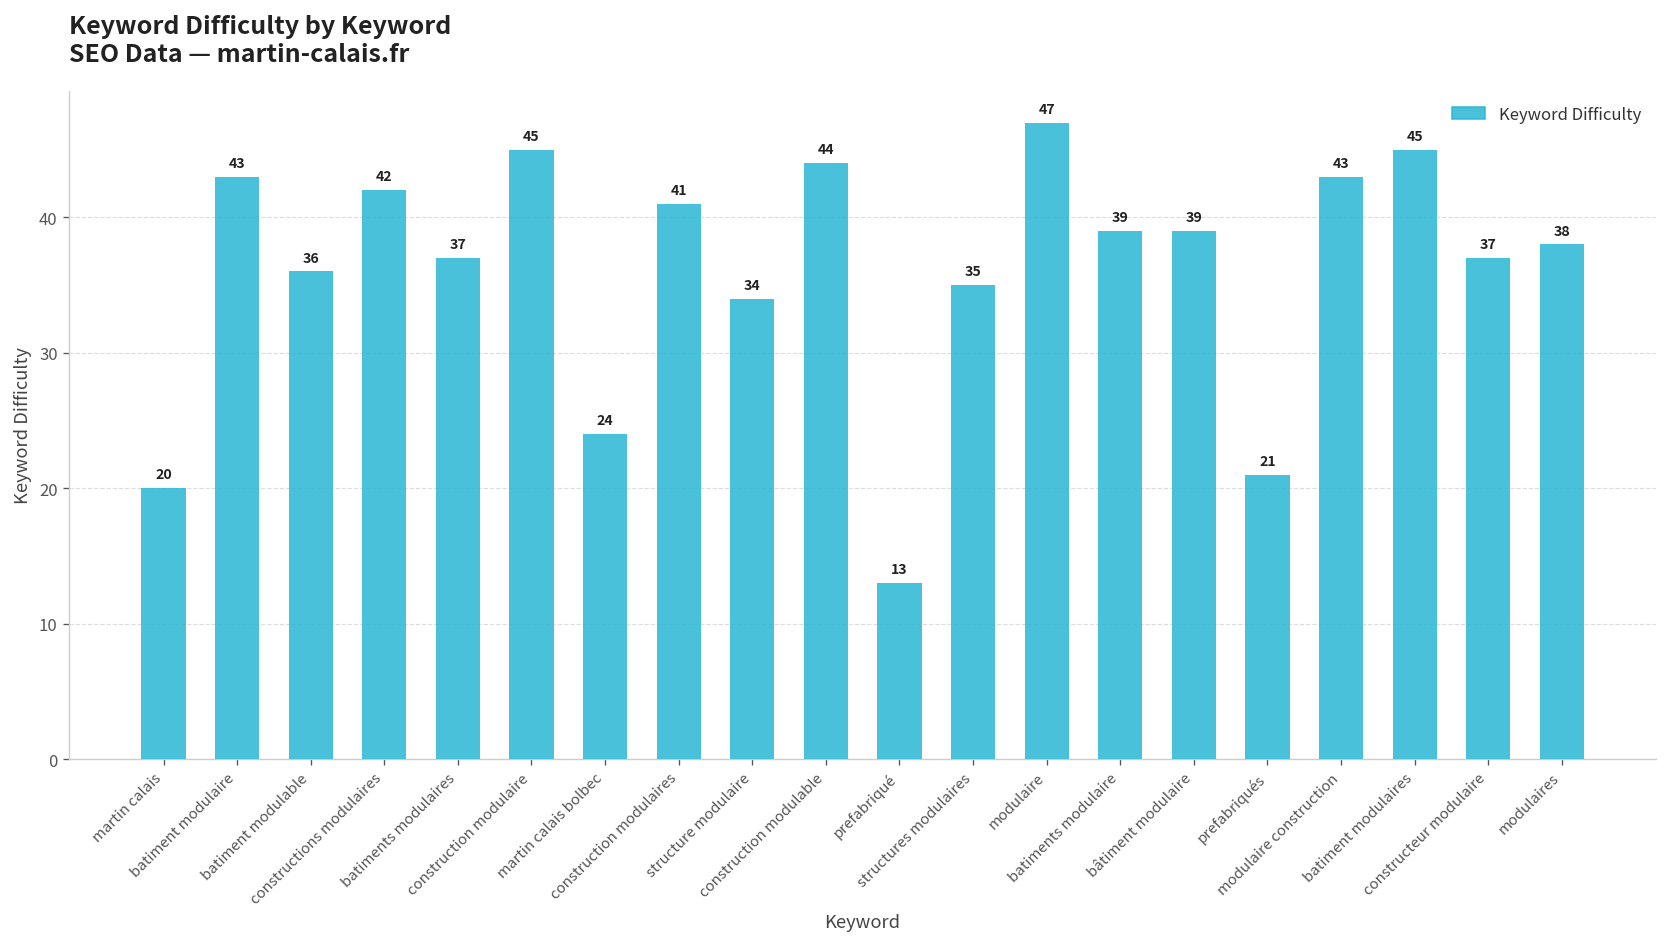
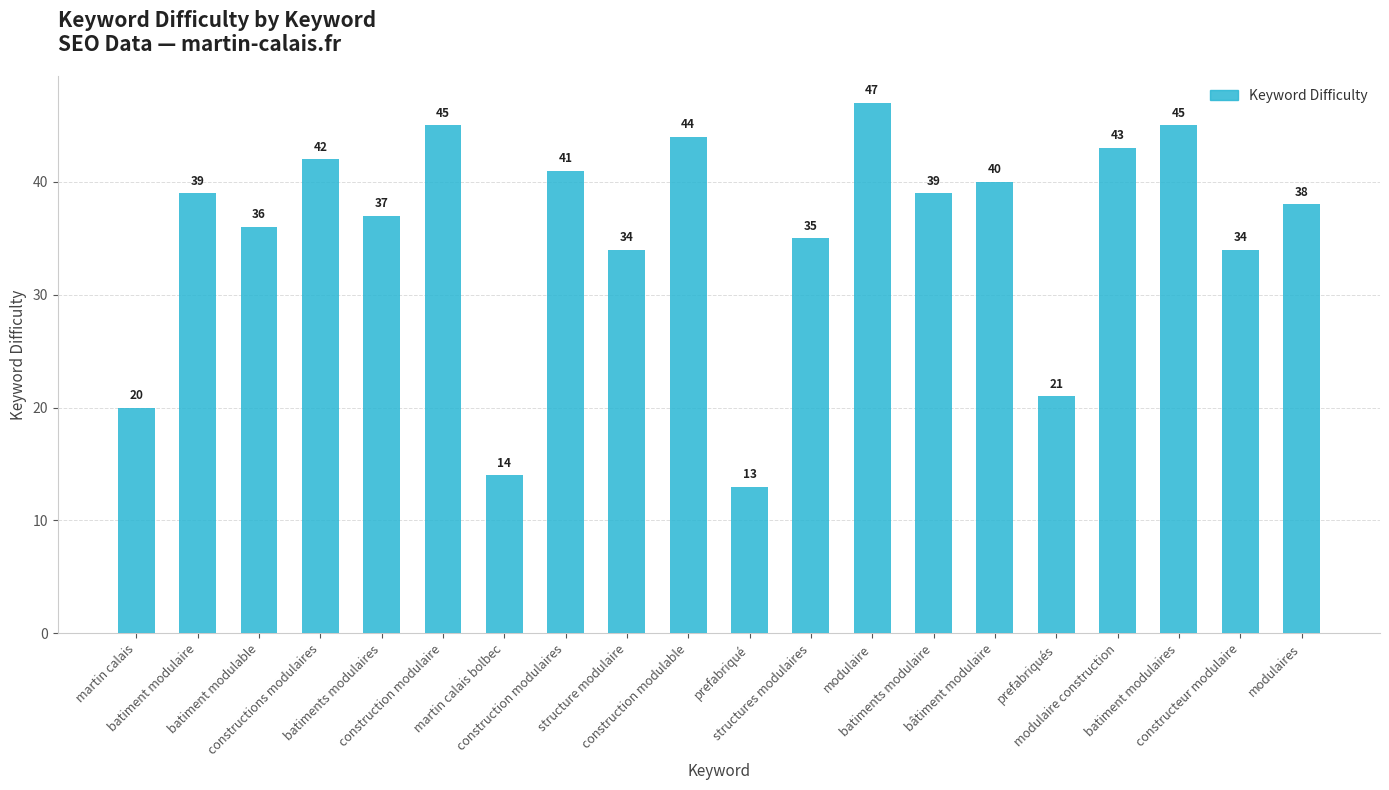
  {
    "martin calais": 20,
-   "batiment modulaire": 43,
+   "batiment modulaire": 39,
    "batiment modulable": 36,
    "constructions modulaires": 42,
    "batiments modulaires": 37,
    "construction modulaire": 45,
-   "martin calais bolbec": 24,
+   "martin calais bolbec": 14,
    "construction modulaires": 41,
    "structure modulaire": 34,
    "construction modulable": 44,
    "prefabriqué": 13,
    "structures modulaires": 35,
    "modulaire": 47,
    "batiments modulaire": 39,
-   "bâtiment modulaire": 39,
+   "bâtiment modulaire": 40,
    "prefabriqués": 21,
    "modulaire construction": 43,
    "batiment modulaires": 45,
-   "constructeur modulaire": 37,
+   "constructeur modulaire": 34,
    "modulaires": 38
  }
